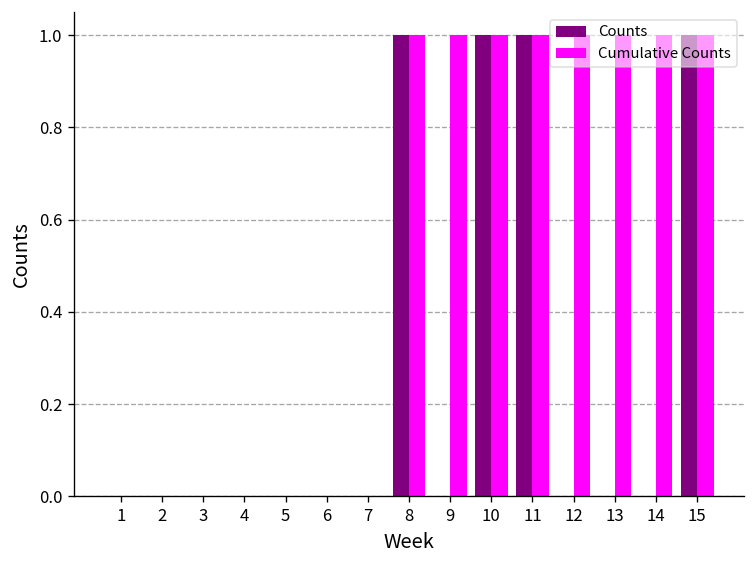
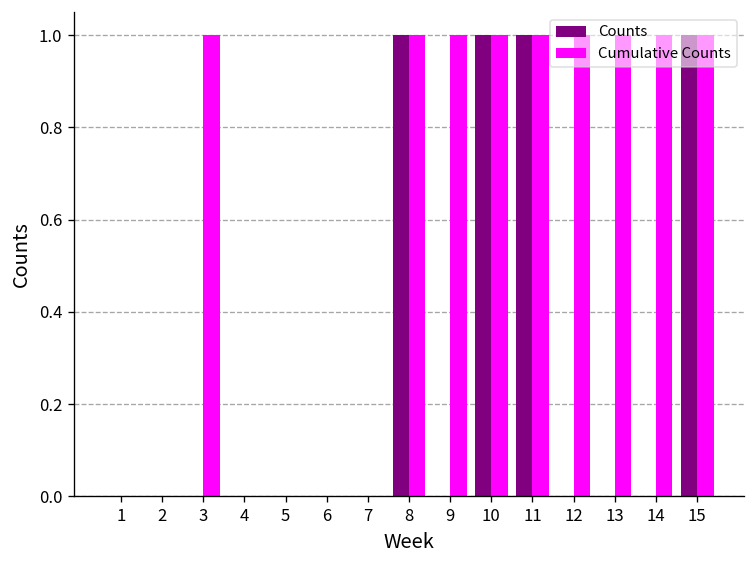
  {
    "Counts": {
      "1": 0,
      "2": 0,
      "3": 0,
      "4": 0,
      "5": 0,
      "6": 0,
      "7": 0,
      "8": 1,
      "9": 0,
      "10": 1,
      "11": 1,
      "12": 0,
      "13": 0,
      "14": 0
    },
    "Cumulative Counts": {
      "1": 0,
      "2": 0,
-     "3": 0,
+     "3": 1,
      "4": 0,
      "5": 0,
      "6": 0,
      "7": 0,
      "8": 1,
      "9": 1,
      "10": 1,
      "11": 1
    }
  }
